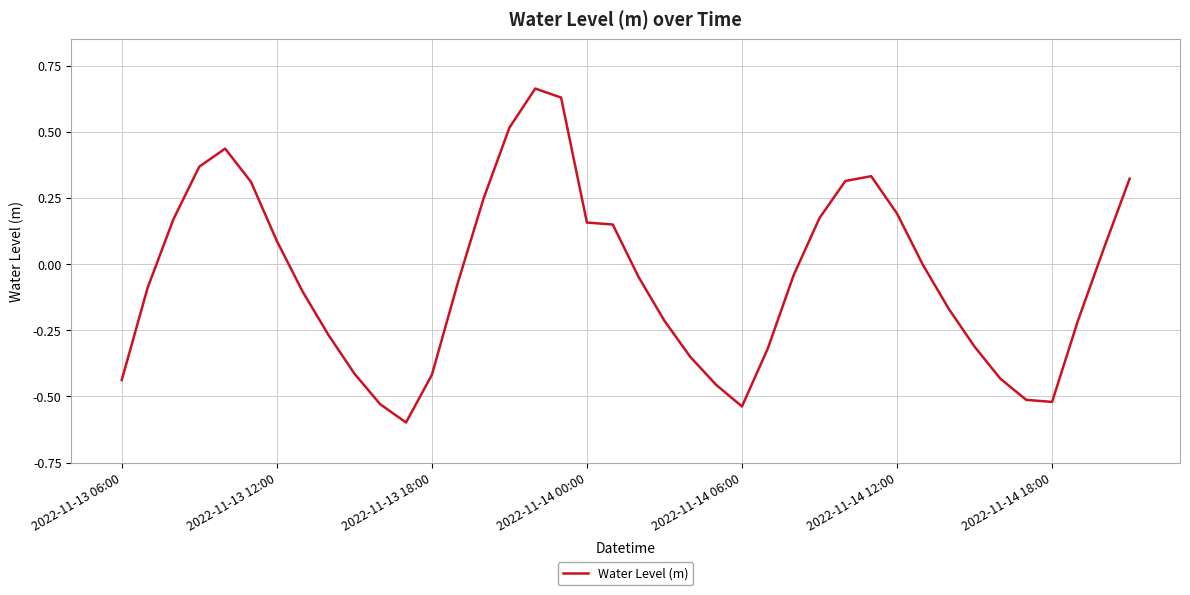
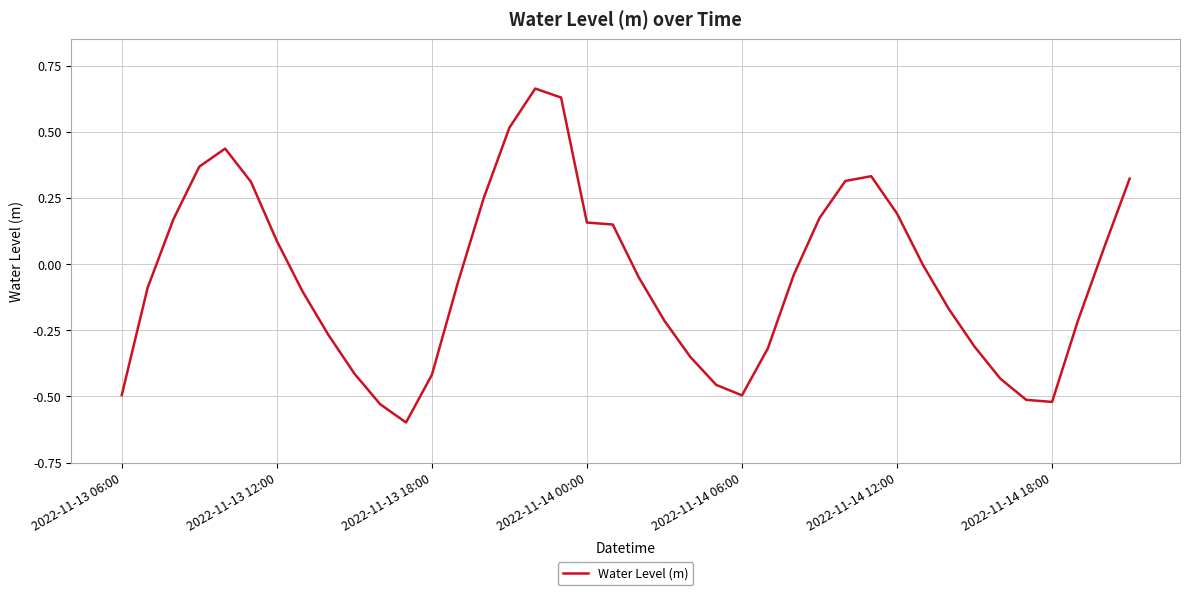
  {
-   "2022-11-13 06:00": -0.44,
+   "2022-11-13 06:00": -0.49,
    "2022-11-13 12:00": 0.09,
    "2022-11-13 18:00": -0.42,
    "2022-11-14 00:00": 0.16,
-   "2022-11-14 06:00": -0.54,
+   "2022-11-14 06:00": -0.50,
    "2022-11-14 12:00": 0.19,
    "2022-11-14 18:00": -0.52
  }
